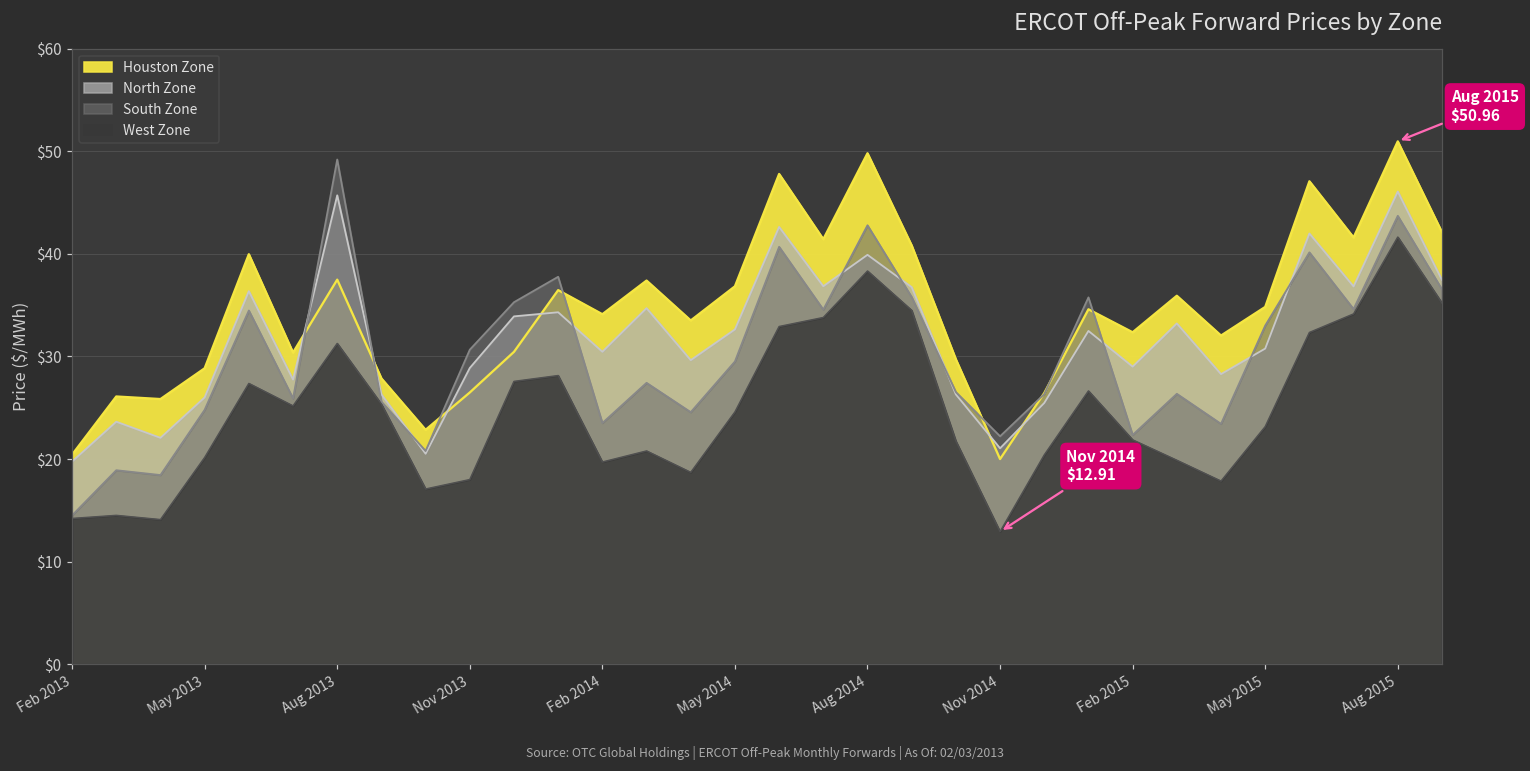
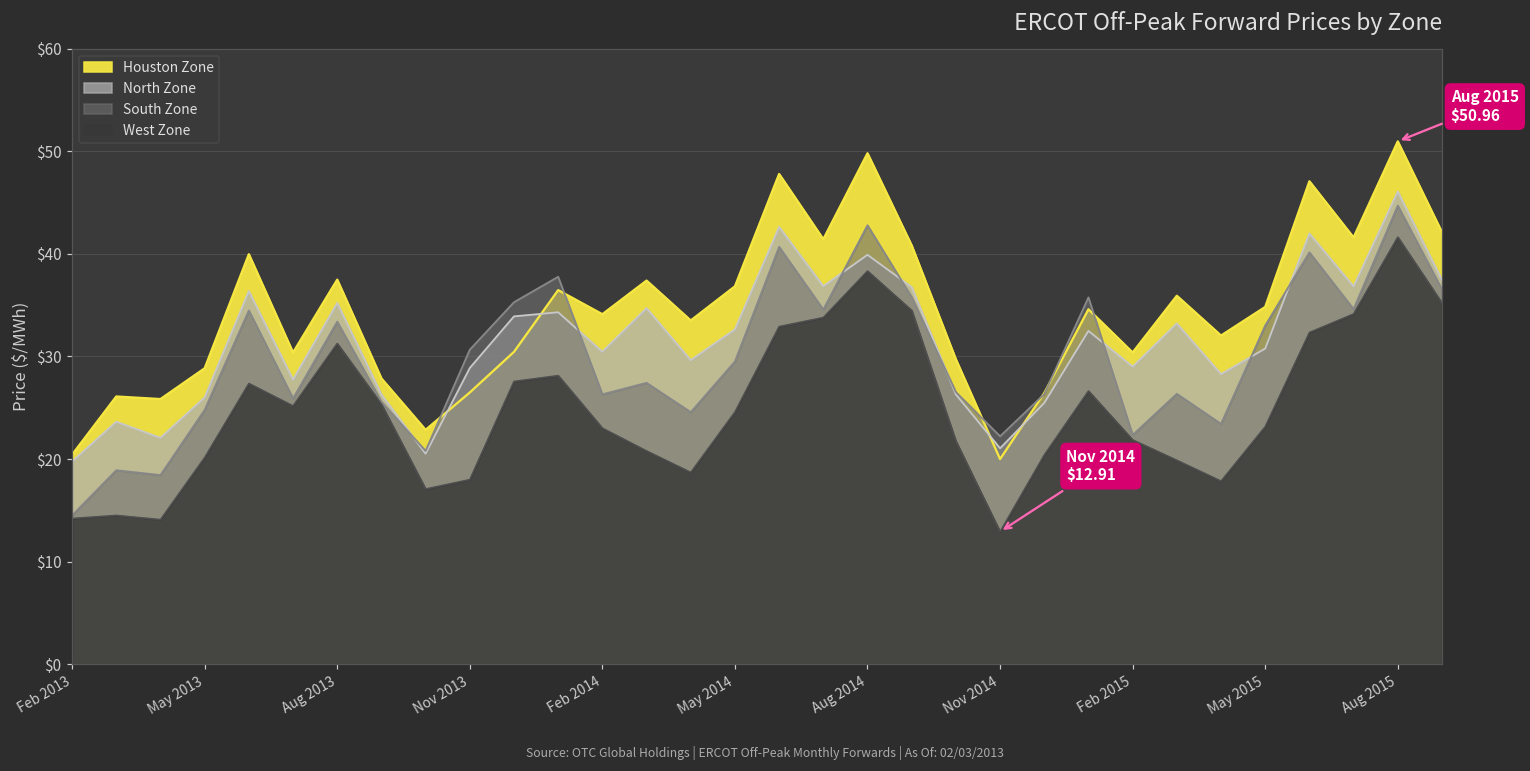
  {
    "Houston Zone": {
      "Feb 2013": "$20",
      "May 2013": "$29",
      "Aug 2013": "$37",
      "Nov 2013": "$26",
      "Feb 2014": "$34",
      "May 2014": "$37",
      "Aug 2014": "$50",
      "Nov 2014": "$20",
-     "Feb 2015": "$32",
+     "Feb 2015": "$30",
      "May 2015": "$35"
    },
    "North Zone": {
      "Feb 2013": "$20",
      "May 2013": "$26",
-     "Aug 2013": "$46",
+     "Aug 2013": "$35",
      "Nov 2013": "$29",
      "Feb 2014": "$30",
      "May 2014": "$33",
      "Aug 2014": "$40",
      "Nov 2014": "$21",
      "Feb 2015": "$29",
      "May 2015": "$31",
      "Aug 2015": "$46"
    },
    "South Zone": {
      "Feb 2013": "$15",
      "May 2013": "$25",
-     "Aug 2013": "$49",
+     "Aug 2013": "$33",
      "Nov 2013": "$31",
-     "Feb 2014": "$24",
+     "Feb 2014": "$26",
      "May 2014": "$30",
      "Aug 2014": "$43",
      "Nov 2014": "$22",
      "Feb 2015": "$22",
      "May 2015": "$33",
-     "Aug 2015": "$44"
+     "Aug 2015": "$45"
    },
    "West Zone": {
      "Feb 2013": "$14",
      "May 2013": "$20",
      "Aug 2013": "$31",
      "Nov 2013": "$18",
-     "Feb 2014": "$20",
+     "Feb 2014": "$23",
      "May 2014": "$25",
      "Aug 2014": "$38",
      "Nov 2014": "$13",
      "Feb 2015": "$22",
      "May 2015": "$23",
      "Aug 2015": "$42"
    }
  }
